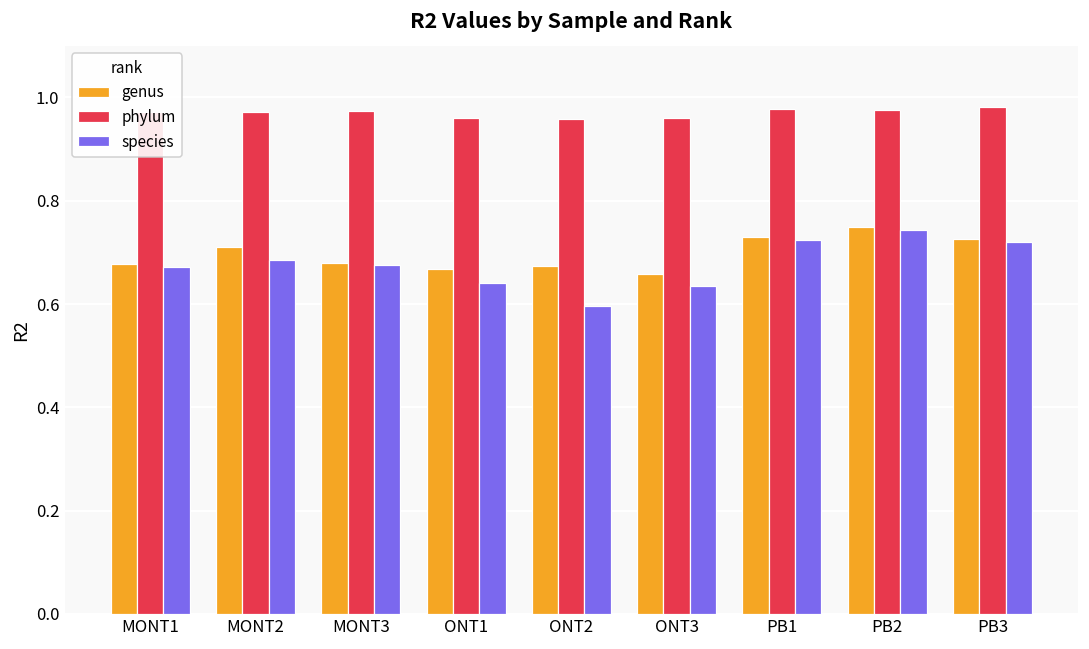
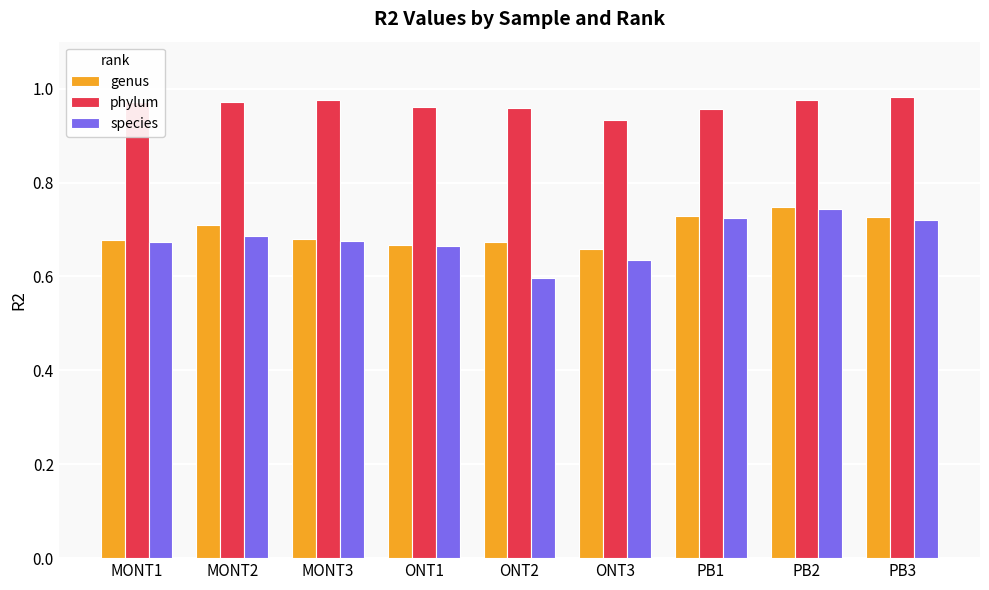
  {
    "genus": {
      "MONT1": 0.68,
      "MONT2": 0.71,
      "MONT3": 0.68,
      "ONT1": 0.67,
      "ONT2": 0.67,
      "ONT3": 0.66,
      "PB1": 0.73,
      "PB2": 0.75,
      "PB3": 0.73
    },
    "phylum": {
      "MONT2": 0.97,
      "MONT3": 0.97,
      "ONT1": 0.96,
      "ONT2": 0.96,
-     "ONT3": 0.96,
-     "PB1": 0.98,
+     "ONT3": 0.93,
+     "PB1": 0.96,
      "PB2": 0.98,
      "PB3": 0.98
    },
    "species": {
      "MONT1": 0.67,
      "MONT2": 0.69,
      "MONT3": 0.67,
-     "ONT1": 0.64,
+     "ONT1": 0.66,
      "ONT2": 0.60,
      "ONT3": 0.64,
      "PB1": 0.72,
      "PB2": 0.74,
      "PB3": 0.72
    }
  }
